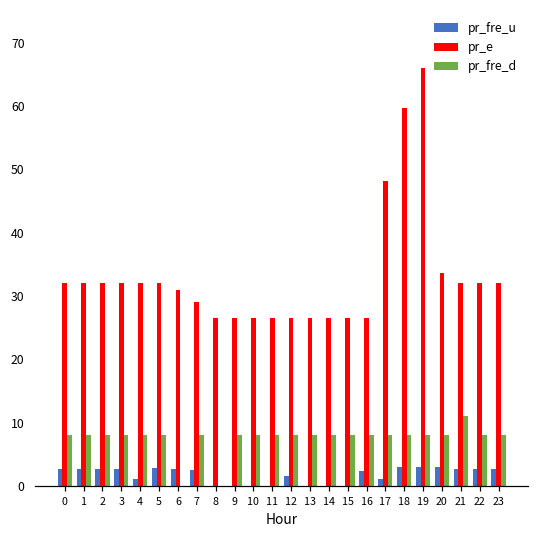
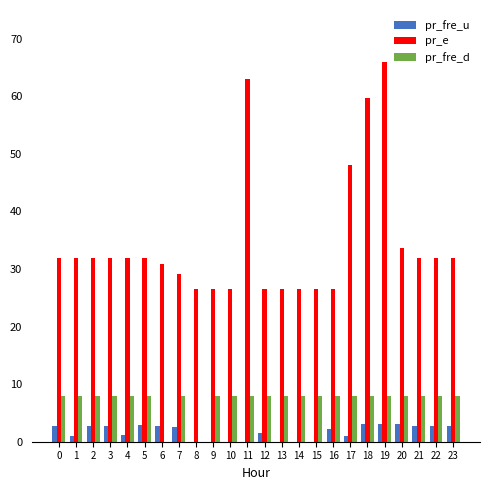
  {
    "pr_fre_u": {
      "0": 3,
-     "1": 3,
+     "1": 1,
      "2": 3,
      "3": 3,
      "4": 1,
      "5": 3,
      "6": 3,
      "7": 3,
      "12": 1,
      "16": 2,
      "17": 1,
      "18": 3,
      "19": 3,
      "20": 3,
      "21": 3,
      "22": 3,
      "23": 3
    },
    "pr_e": {
      "0": 32,
      "1": 32,
      "2": 32,
      "3": 32,
      "4": 32,
      "5": 32,
      "6": 31,
      "7": 29,
      "8": 27,
      "9": 27,
      "10": 27,
-     "11": 27,
+     "11": 63,
      "12": 27,
      "13": 27,
      "14": 27,
      "15": 27,
      "16": 27,
      "17": 48,
      "18": 60,
      "19": 66,
      "20": 34,
      "21": 32,
      "22": 32,
      "23": 32
    },
    "pr_fre_d": {
      "0": 8,
      "1": 8,
      "2": 8,
      "3": 8,
      "4": 8,
      "5": 8,
      "7": 8,
      "9": 8,
      "10": 8,
      "11": 8,
      "12": 8,
      "13": 8,
      "14": 8,
      "15": 8,
      "16": 8,
      "17": 8,
      "18": 8,
      "19": 8,
      "20": 8,
-     "21": 11,
+     "21": 8,
      "22": 8,
      "23": 8
    }
  }
